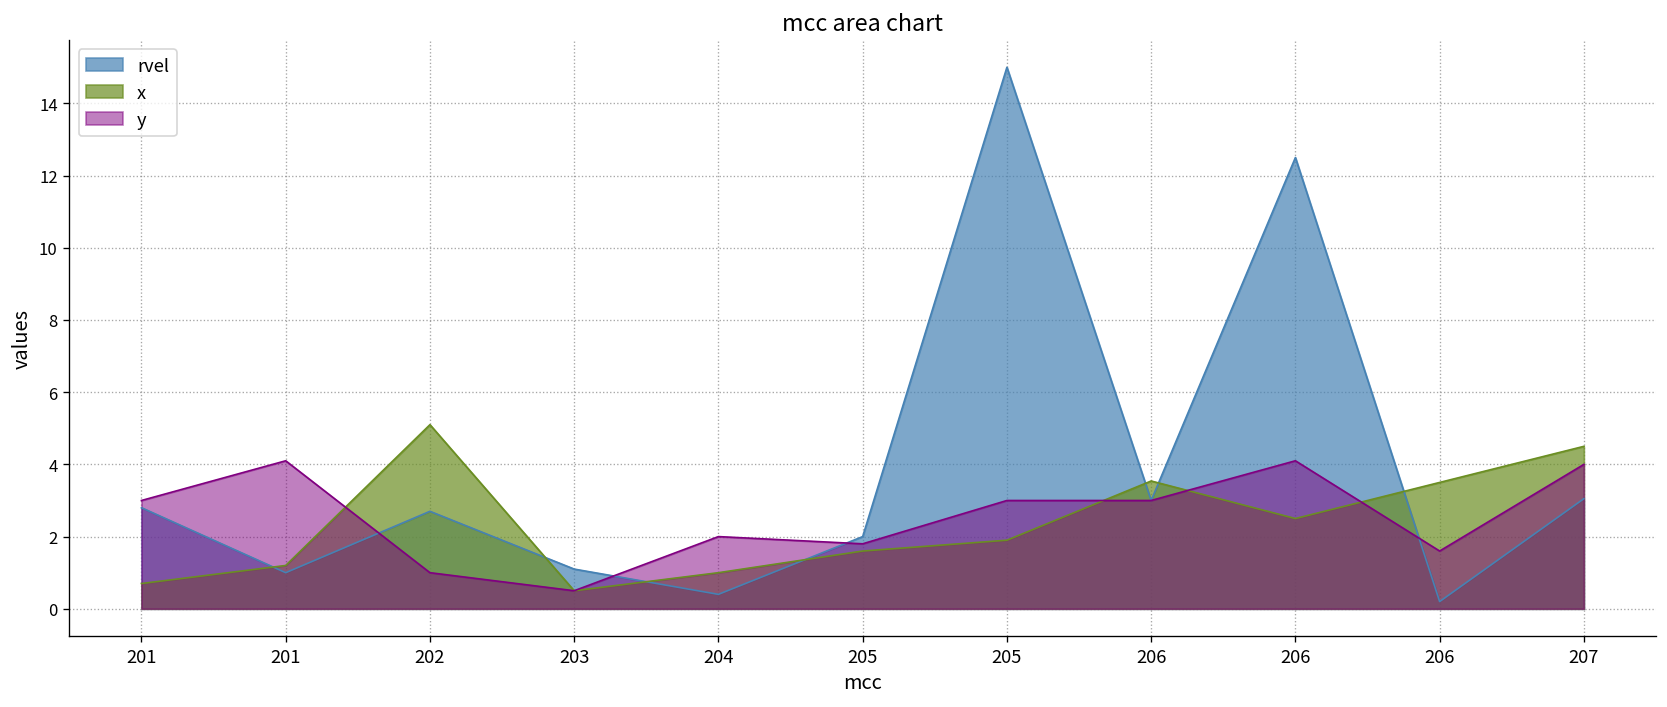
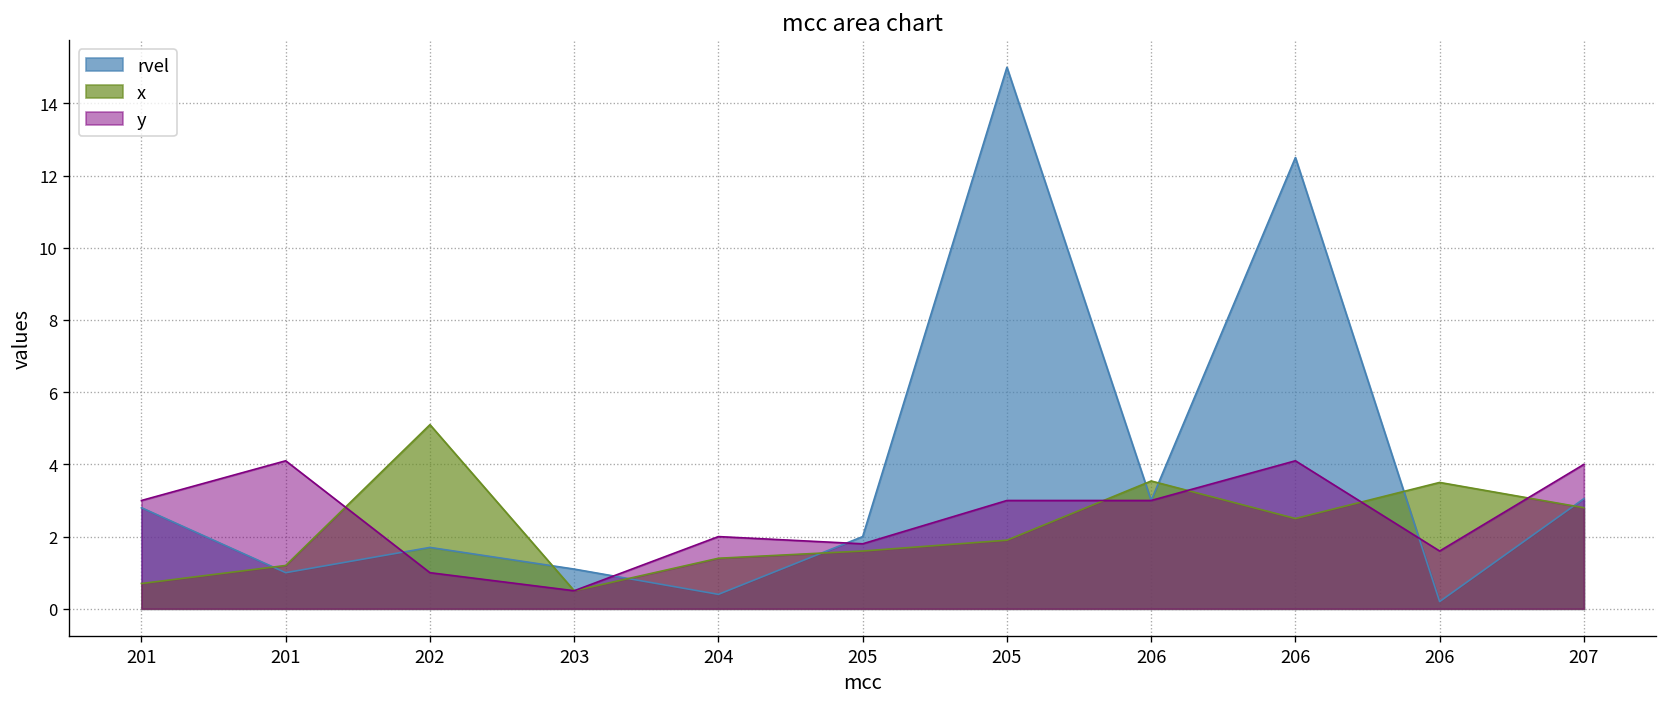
  {
    "rvel": {
-     "202": 2.7,
+     "202": 1.7,
      "203": 1.1,
      "204": 0.4,
      "207": 3.1
    },
    "x": {
      "202": 5.1,
-     "204": 1.0,
-     "207": 4.5
+     "204": 1.4,
+     "207": 2.8
    },
    "y": {
      "202": 1.0,
      "204": 2.0,
      "207": 4.0
    }
  }
